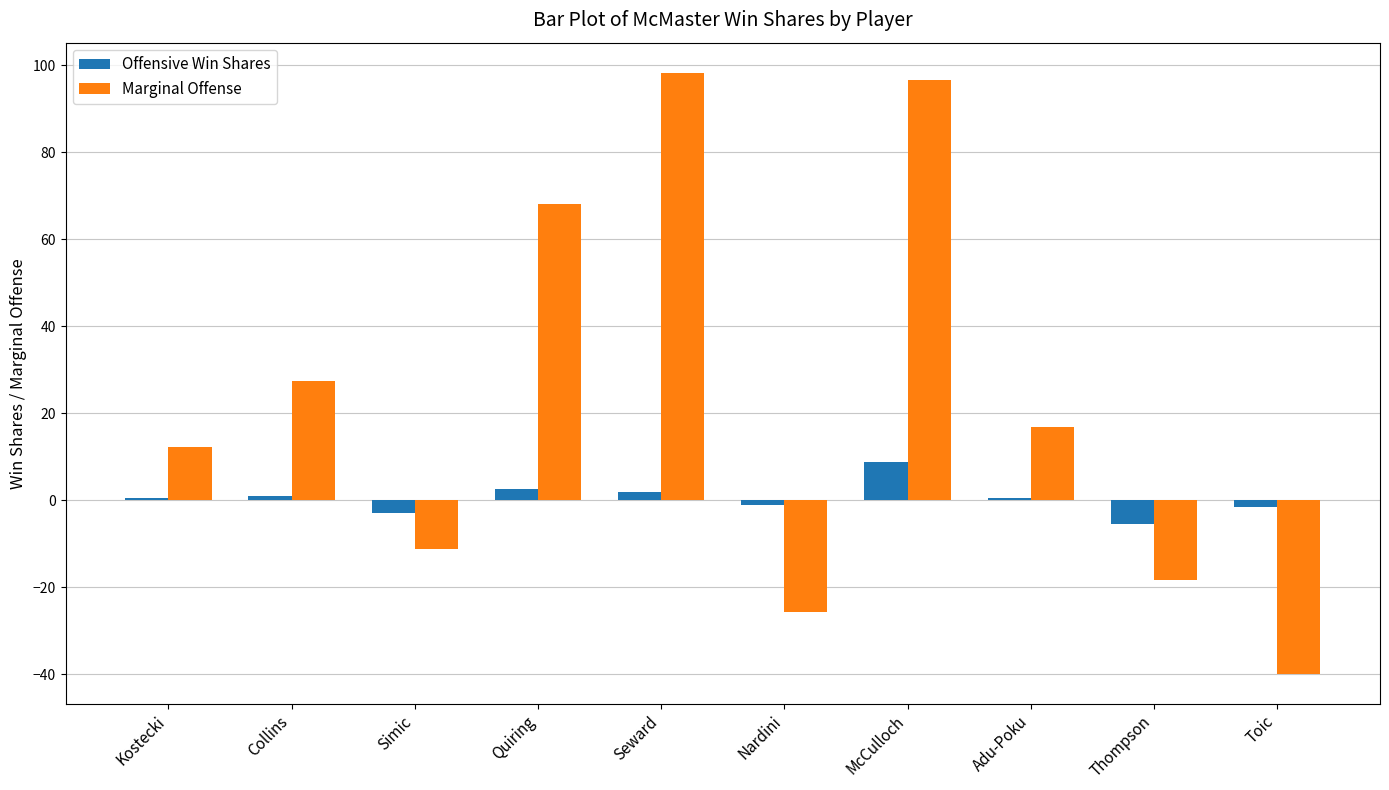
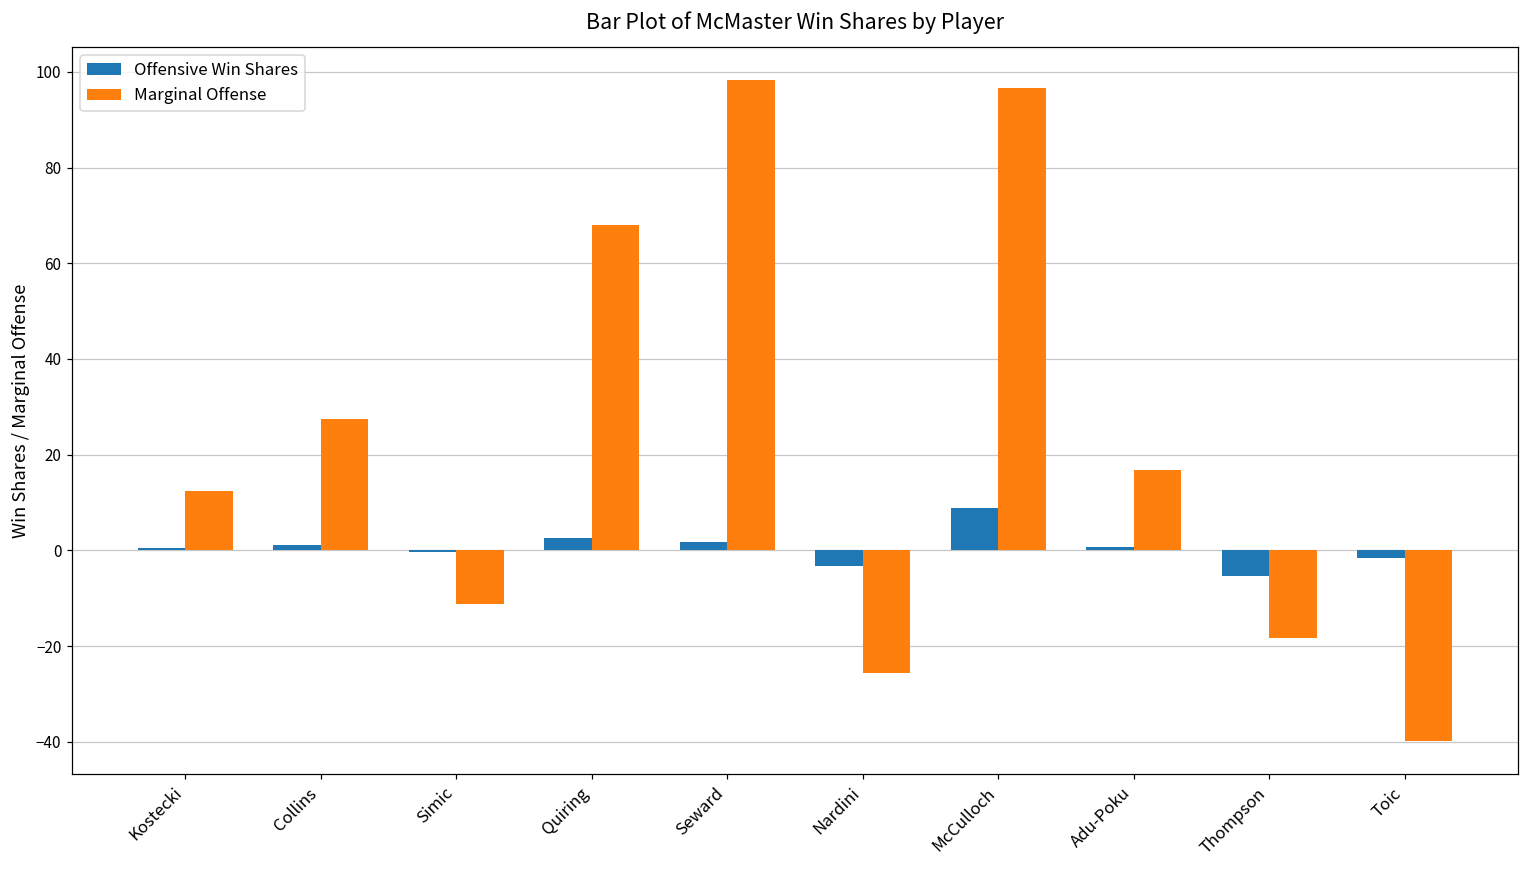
  {
    "Offensive Win Shares": {
      "Collins": 1,
-     "Simic": -3,
+     "Simic": 0,
      "Quiring": 3,
      "Seward": 2,
-     "Nardini": -1,
+     "Nardini": -3,
      "McCulloch": 9,
      "Adu-Poku": 1,
      "Thompson": -5,
      "Toic": -2
    },
    "Marginal Offense": {
      "Kostecki": 12,
      "Collins": 27,
      "Simic": -11,
      "Quiring": 68,
      "Seward": 98,
      "Nardini": -26,
      "McCulloch": 97,
      "Adu-Poku": 17,
      "Thompson": -18,
      "Toic": -40
    }
  }
